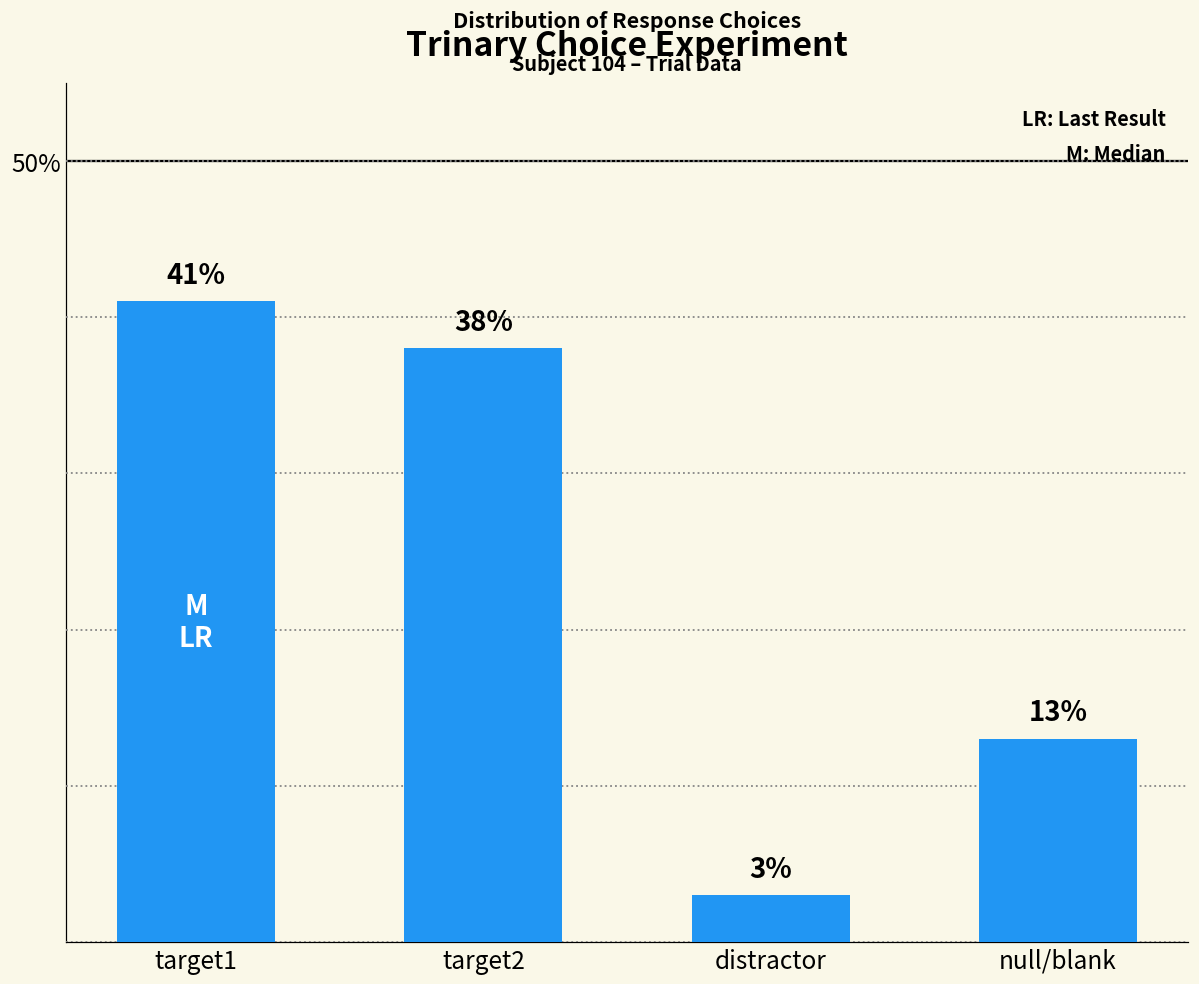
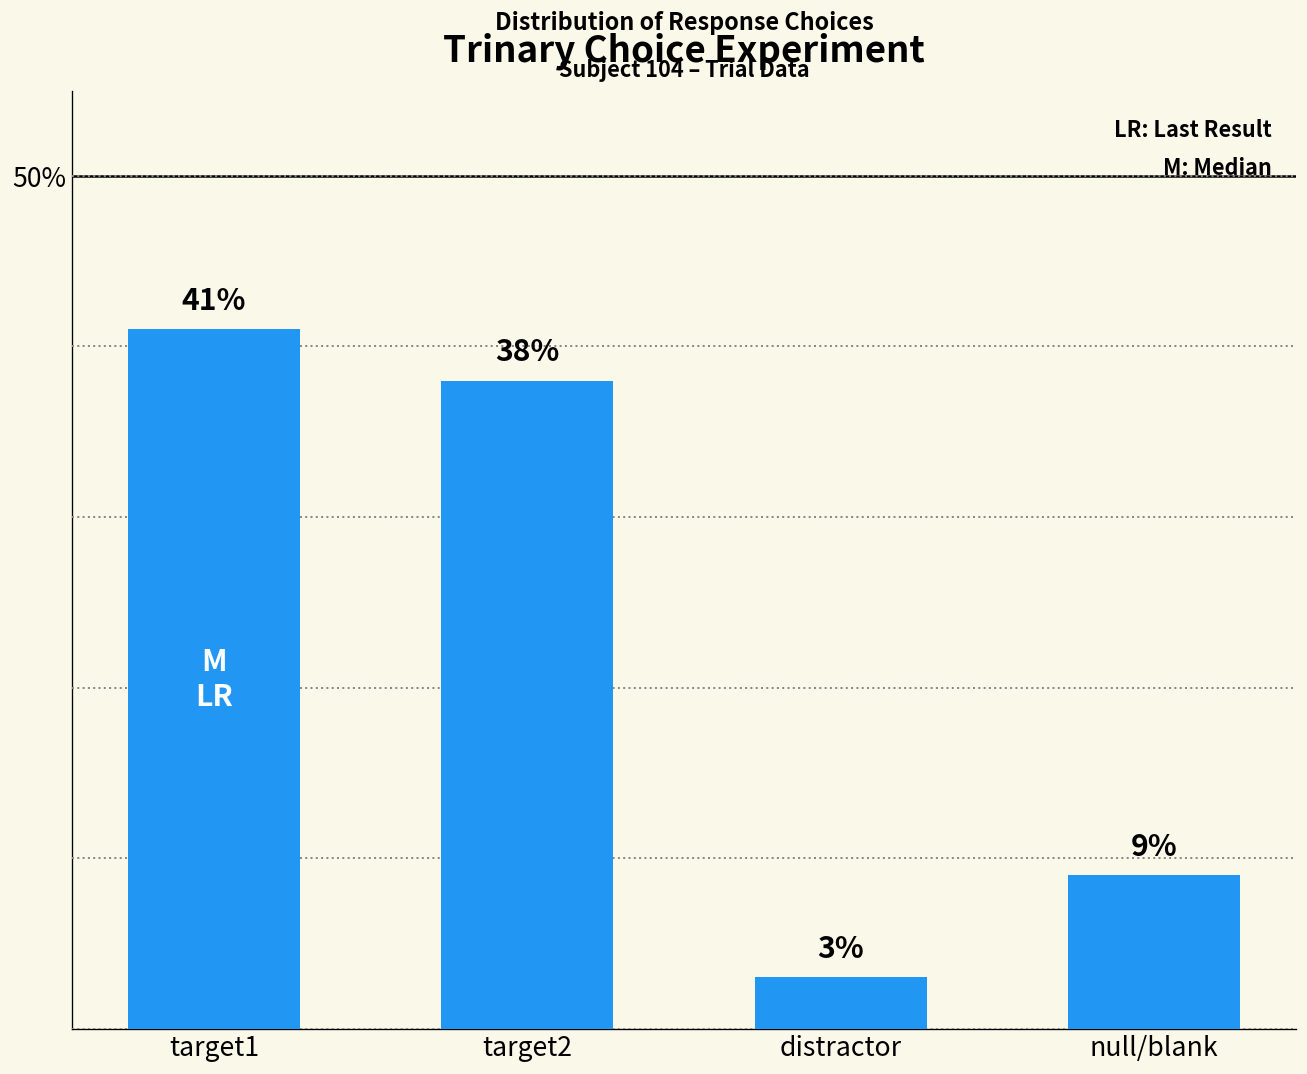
  {
    "target1": "41%",
    "target2": "38%",
    "distractor": "3%",
-   "null/blank": "13%"
+   "null/blank": "9%"
  }
